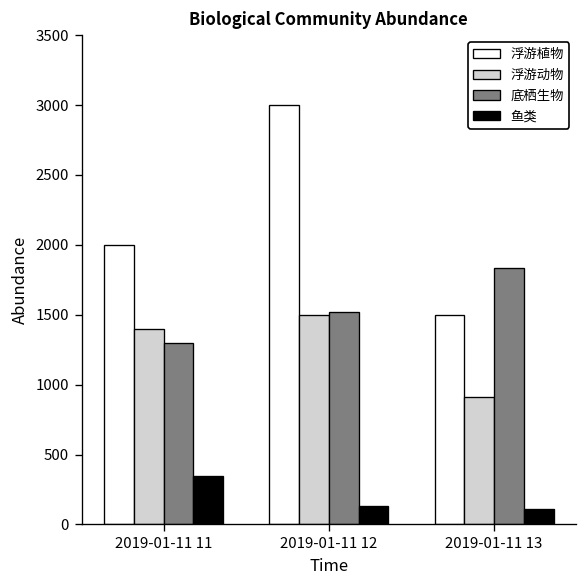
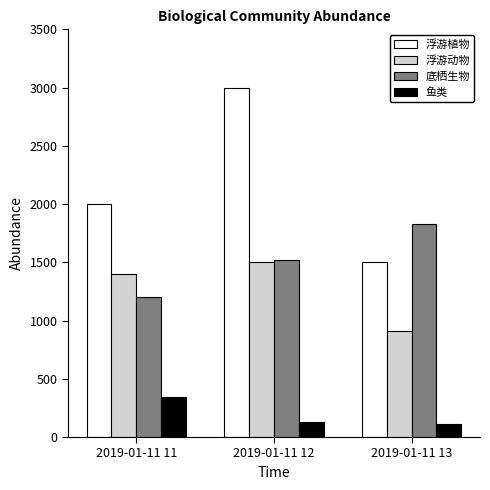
  {
    "浮游植物": {
      "2019-01-11 11": 2000,
      "2019-01-11 12": 3000,
      "2019-01-11 13": 1500
    },
    "浮游动物": {
      "2019-01-11 11": 1400,
      "2019-01-11 12": 1500,
      "2019-01-11 13": 910
    },
    "底栖生物": {
-     "2019-01-11 11": 1300,
+     "2019-01-11 11": 1200,
      "2019-01-11 12": 1520,
      "2019-01-11 13": 1830
    },
    "鱼类": {
      "2019-01-11 11": 350,
      "2019-01-11 12": 130,
      "2019-01-11 13": 110
    }
  }
